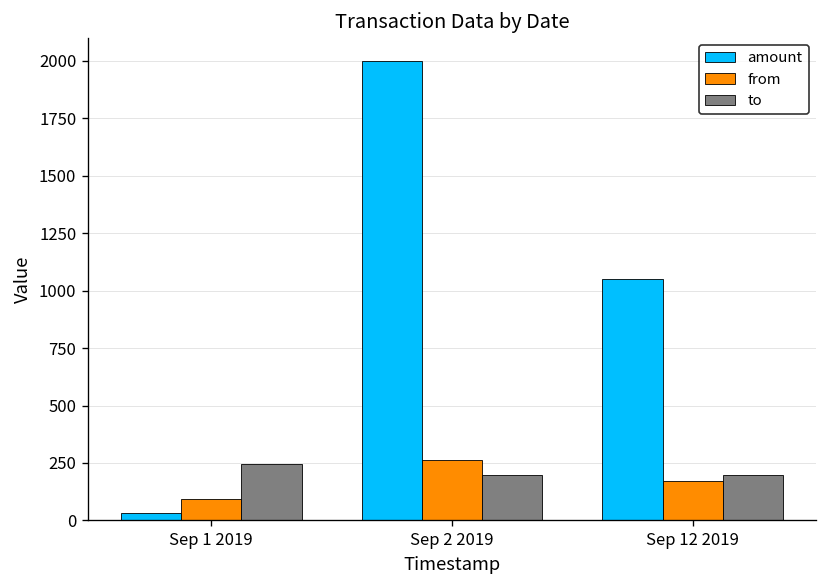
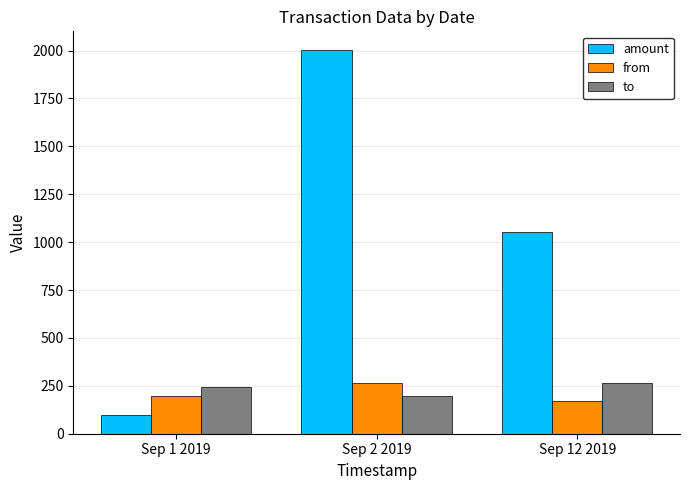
  {
    "amount": {
-     "Sep 1 2019": 30,
+     "Sep 1 2019": 100,
      "Sep 2 2019": 2000,
      "Sep 12 2019": 1050
    },
    "from": {
-     "Sep 1 2019": 90,
+     "Sep 1 2019": 200,
      "Sep 2 2019": 270,
      "Sep 12 2019": 170
    },
    "to": {
      "Sep 1 2019": 250,
      "Sep 2 2019": 200,
-     "Sep 12 2019": 200
+     "Sep 12 2019": 270
    }
  }
